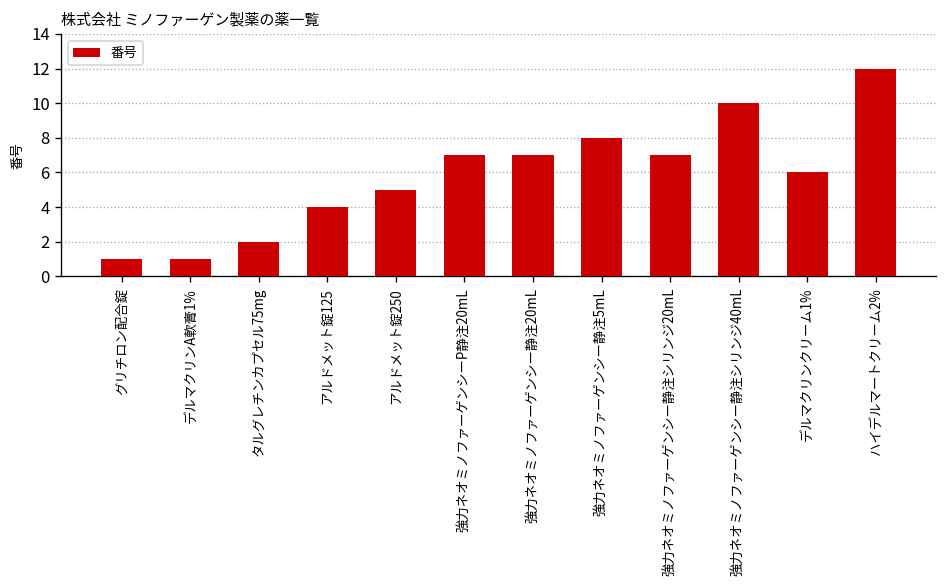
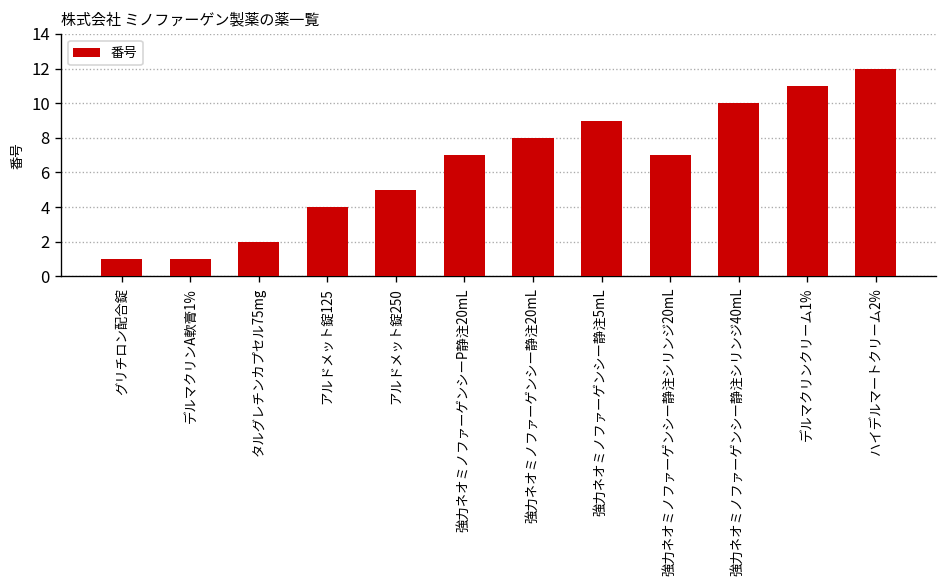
  {
    "グリチロン配合錠": 1,
    "デルマクリンA軟膏1%": 1,
    "タルグレチンカプセル75mg": 2,
    "アルドメット錠125": 4,
    "アルドメット錠250": 5,
    "強力ネオミノファーゲンシーP静注20mL": 7,
-   "強力ネオミノファーゲンシー静注20mL": 7,
-   "強力ネオミノファーゲンシー静注5mL": 8,
+   "強力ネオミノファーゲンシー静注20mL": 8,
+   "強力ネオミノファーゲンシー静注5mL": 9,
    "強力ネオミノファーゲンシー静注シリンジ20mL": 7,
    "強力ネオミノファーゲンシー静注シリンジ40mL": 10,
-   "デルマクリンクリーム1%": 6,
+   "デルマクリンクリーム1%": 11,
    "ハイデルマートクリーム2%": 12
  }
